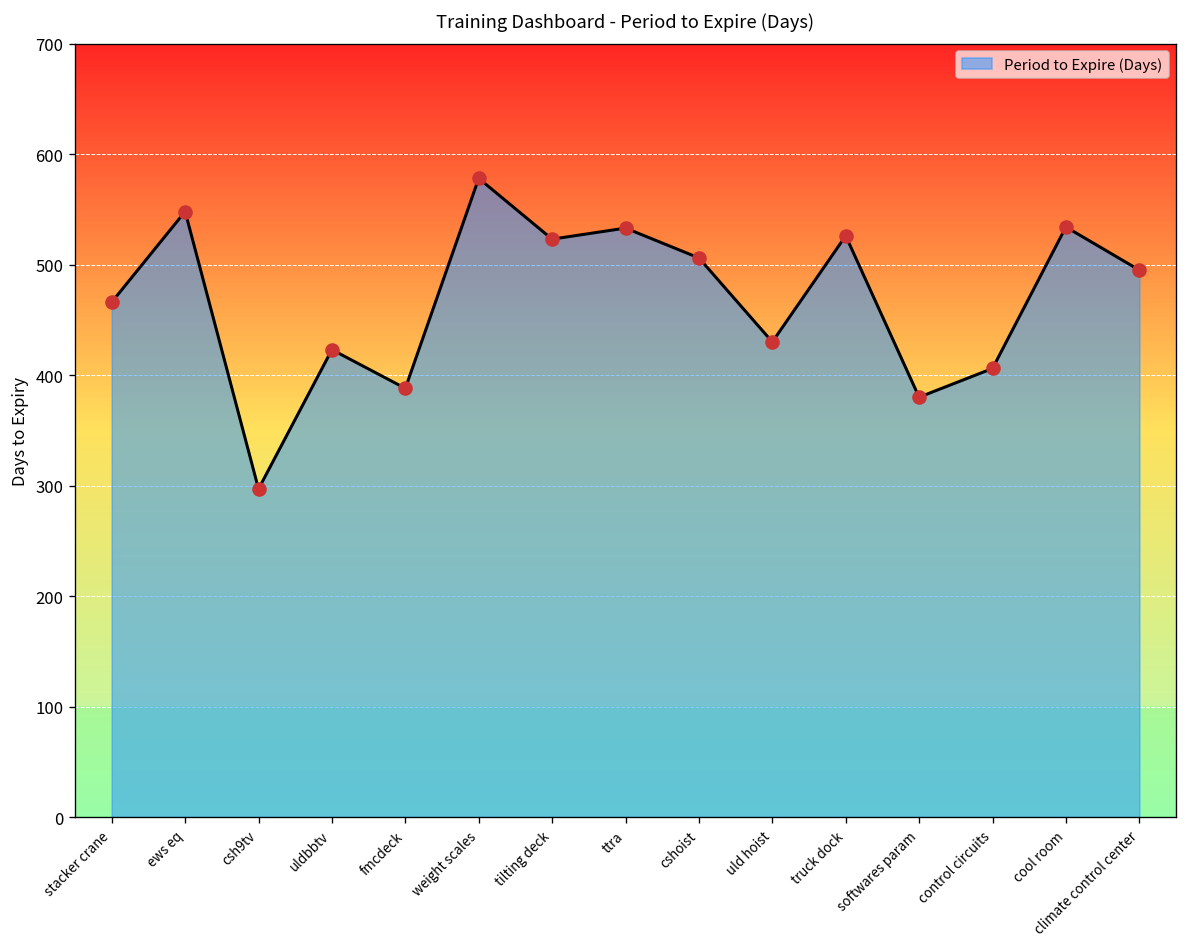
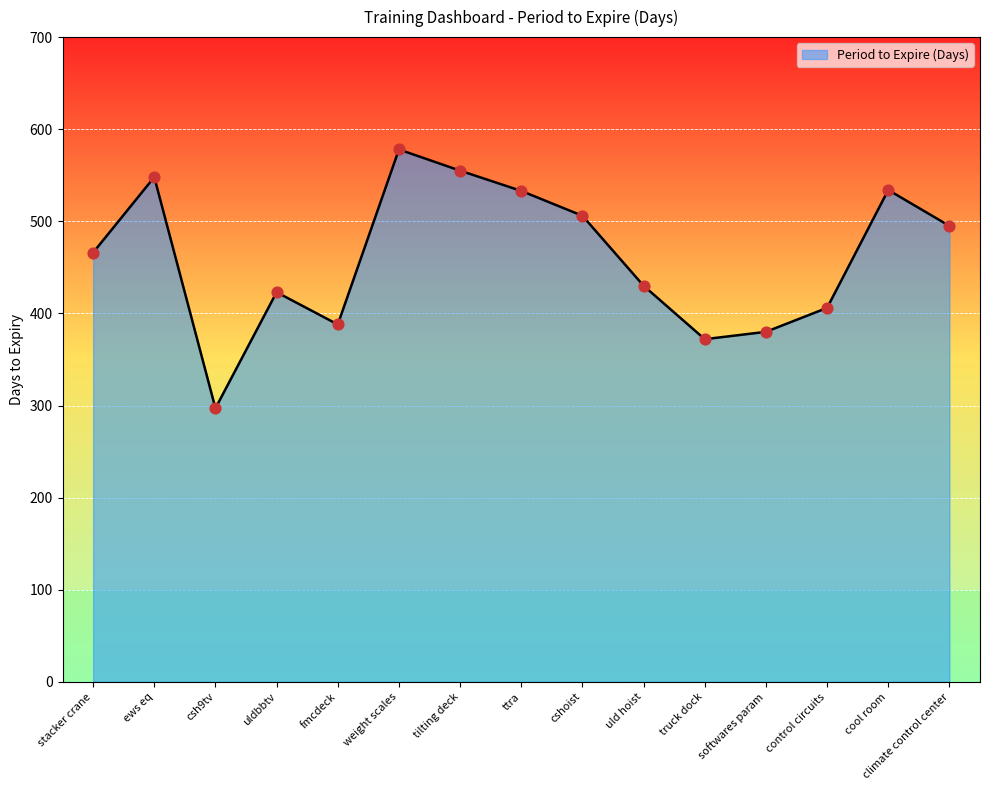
  {
    "stacker crane": 470,
    "ews eq": 550,
    "csh9tv": 300,
    "uldbbtv": 420,
    "fmcdeck": 390,
    "weight scales": 580,
-   "tilting deck": 520,
+   "tilting deck": 560,
    "ttra": 530,
    "cshoist": 510,
    "uld hoist": 430,
-   "truck dock": 530,
+   "truck dock": 370,
    "softwares param": 380,
    "control circuits": 410,
    "cool room": 530,
    "climate control center": 500
  }
